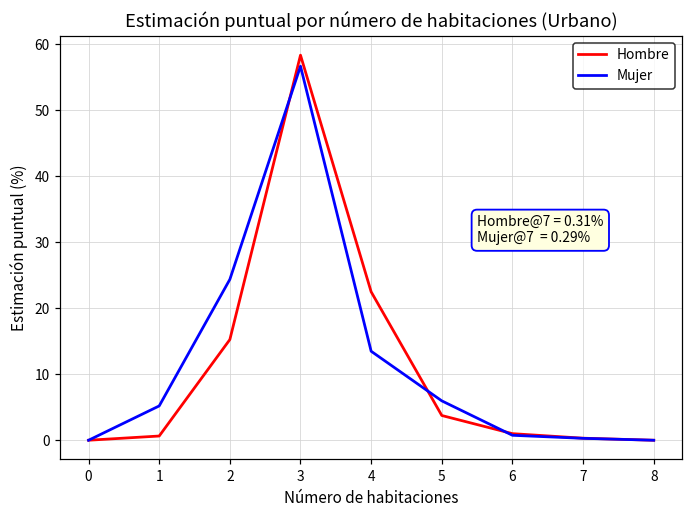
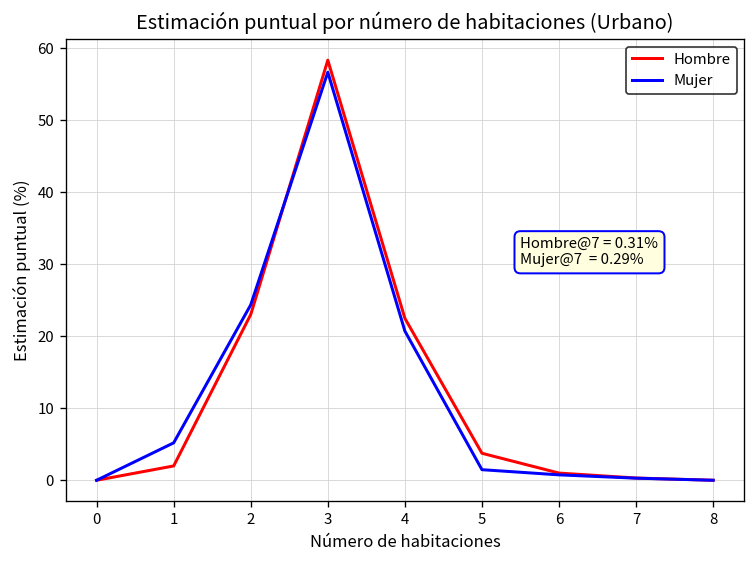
  {
    "Hombre": {
-     "1": 1,
-     "2": 15,
+     "1": 2,
+     "2": 23,
      "3": 58,
      "4": 23,
      "5": 4
    },
    "Mujer": {
      "1": 5,
      "2": 24,
      "3": 57,
-     "4": 13,
-     "5": 6
+     "4": 21,
+     "5": 1
    }
  }
